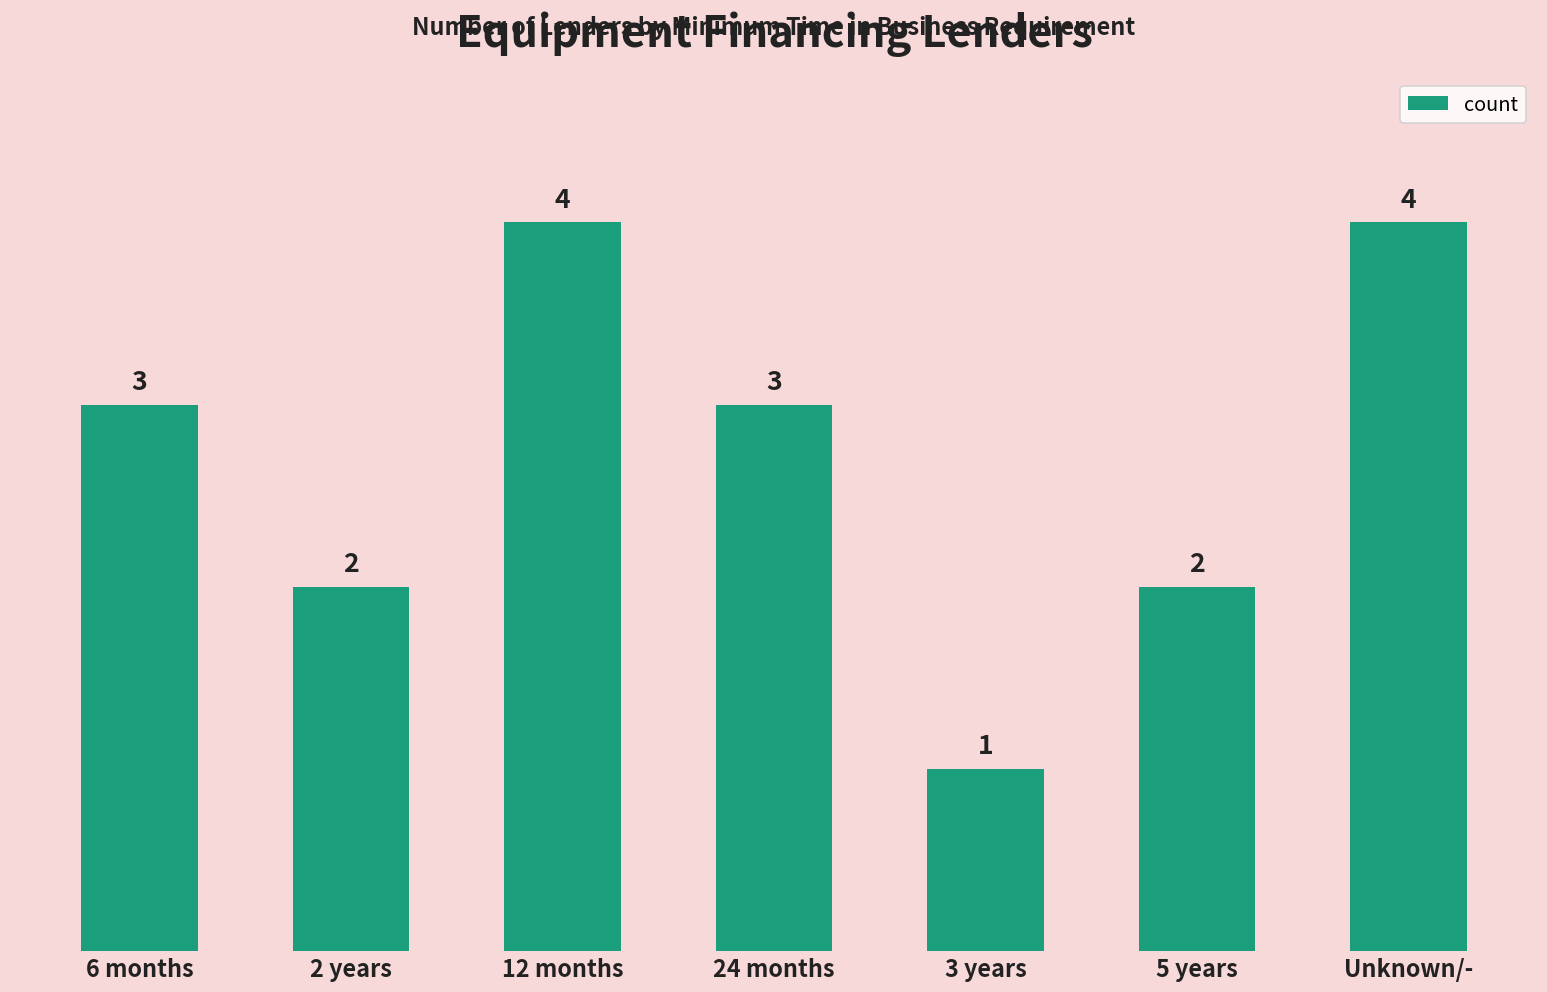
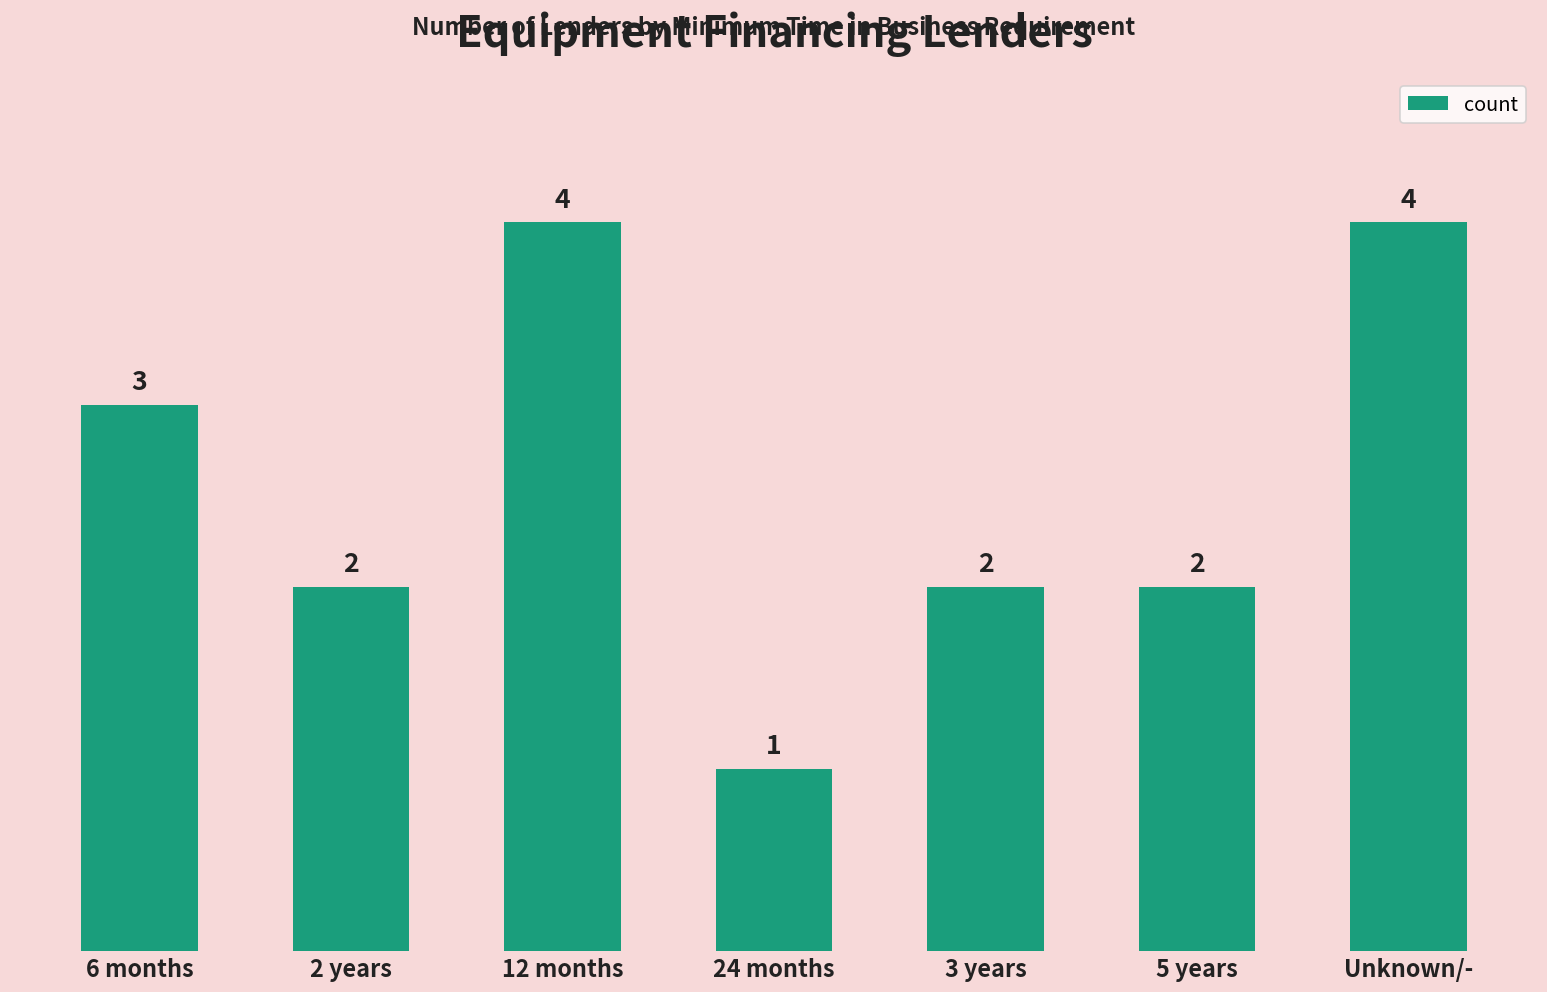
  {
    "6 months": 3,
    "2 years": 2,
    "12 months": 4,
-   "24 months": 3,
-   "3 years": 1,
+   "24 months": 1,
+   "3 years": 2,
    "5 years": 2,
    "Unknown/-": 4
  }
